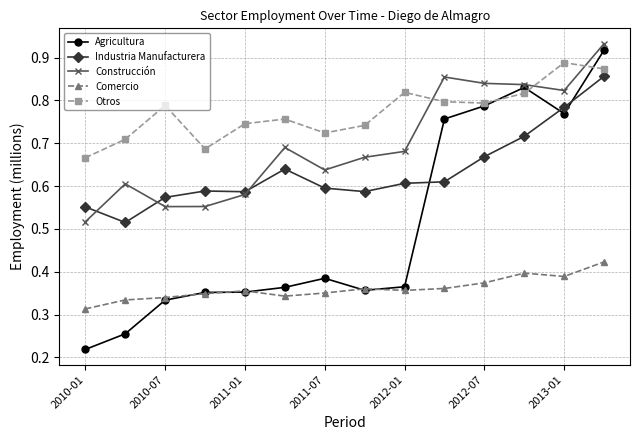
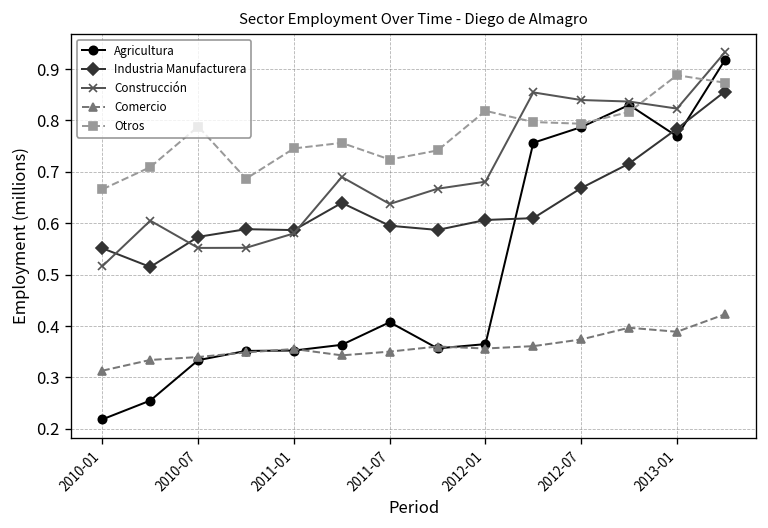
  {
    "Agricultura": {
      "2010-01": 0.22,
      "2010-07": 0.33,
-     "2011-07": 0.38,
+     "2011-07": 0.41,
      "2012-01": 0.36,
      "2012-07": 0.79,
      "2013-01": 0.77
    }
  }
